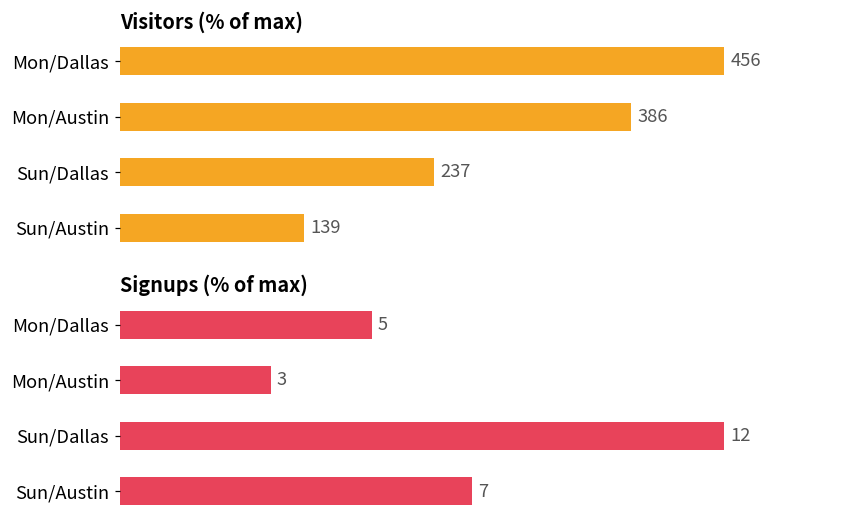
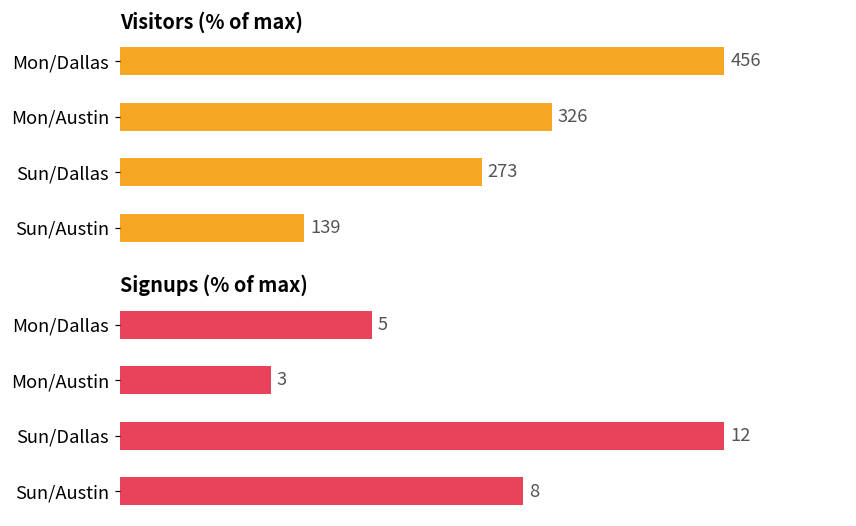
  {
    "Visitors (% of max)": {
-     "Mon/Austin": 386,
-     "Sun/Dallas": 237
+     "Mon/Austin": 326,
+     "Sun/Dallas": 273
    },
    "Signups (% of max)": {
-     "Sun/Austin": 7
+     "Sun/Austin": 8
    }
  }
